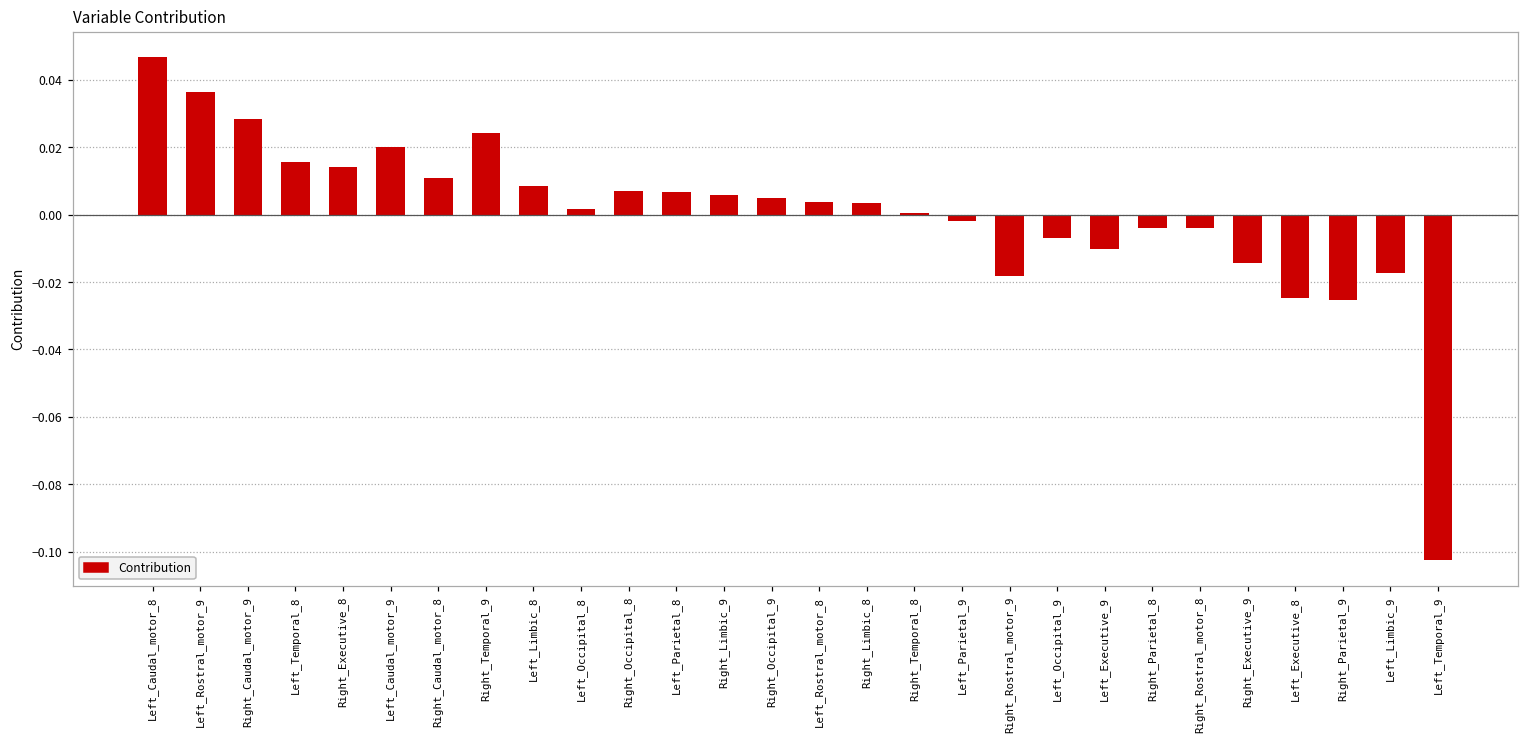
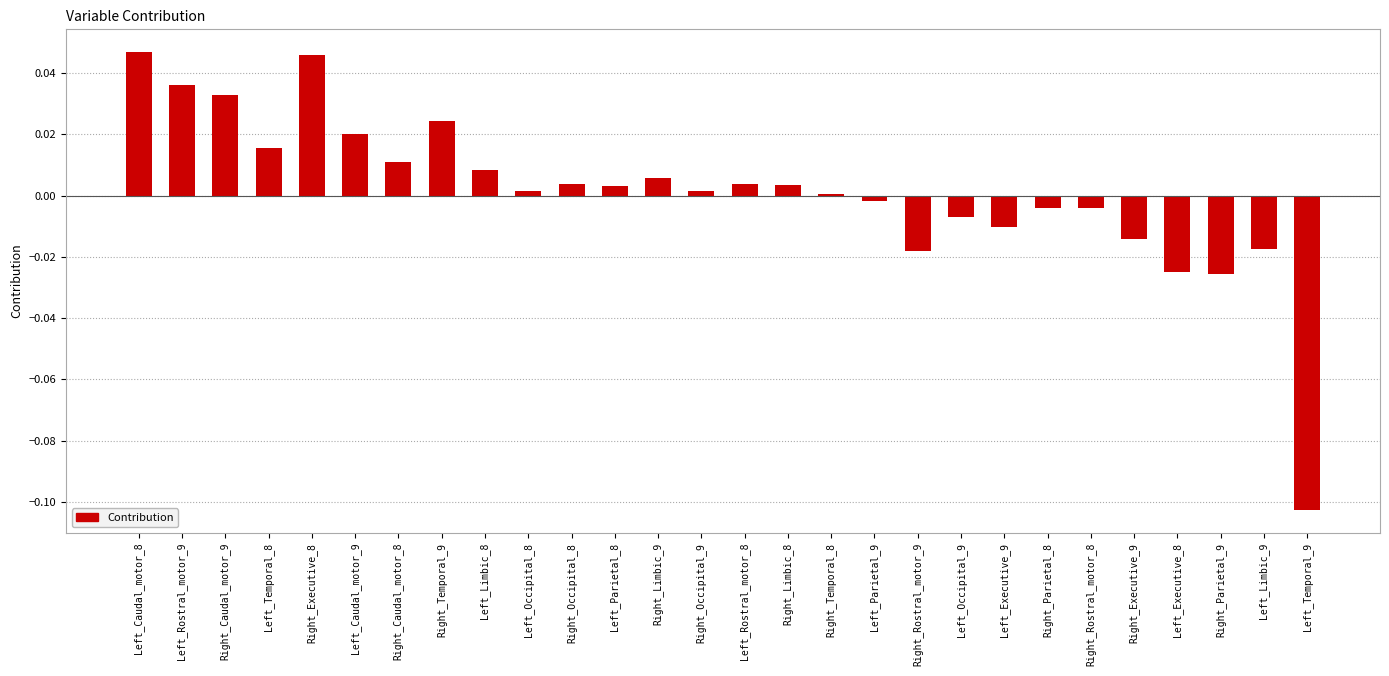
  {
    "Left_Caudal_motor_8": 0.047,
    "Left_Rostral_motor_9": 0.036,
-   "Right_Caudal_motor_9": 0.028,
+   "Right_Caudal_motor_9": 0.033,
    "Left_Temporal_8": 0.015,
-   "Right_Executive_8": 0.014,
+   "Right_Executive_8": 0.046,
    "Left_Caudal_motor_9": 0.020,
    "Right_Caudal_motor_8": 0.011,
    "Right_Temporal_9": 0.024,
    "Left_Limbic_8": 0.008,
    "Left_Occipital_8": 0.002,
-   "Right_Occipital_8": 0.007,
-   "Left_Parietal_8": 0.007,
+   "Right_Occipital_8": 0.004,
+   "Left_Parietal_8": 0.003,
    "Right_Limbic_9": 0.006,
-   "Right_Occipital_9": 0.005,
+   "Right_Occipital_9": 0.002,
    "Left_Rostral_motor_8": 0.004,
    "Right_Limbic_8": 0.003,
    "Left_Parietal_9": -0.002,
    "Right_Rostral_motor_9": -0.018,
    "Left_Occipital_9": -0.007,
    "Left_Executive_9": -0.010,
    "Right_Parietal_8": -0.004,
    "Right_Rostral_motor_8": -0.004,
    "Right_Executive_9": -0.014,
    "Left_Executive_8": -0.025,
    "Right_Parietal_9": -0.025,
    "Left_Limbic_9": -0.017,
    "Left_Temporal_9": -0.103
  }
